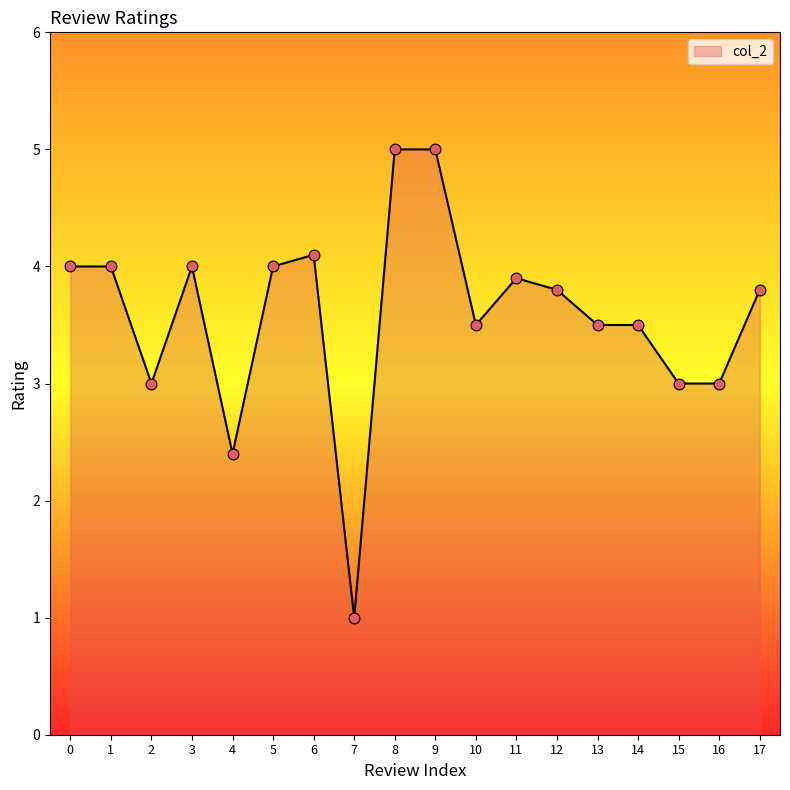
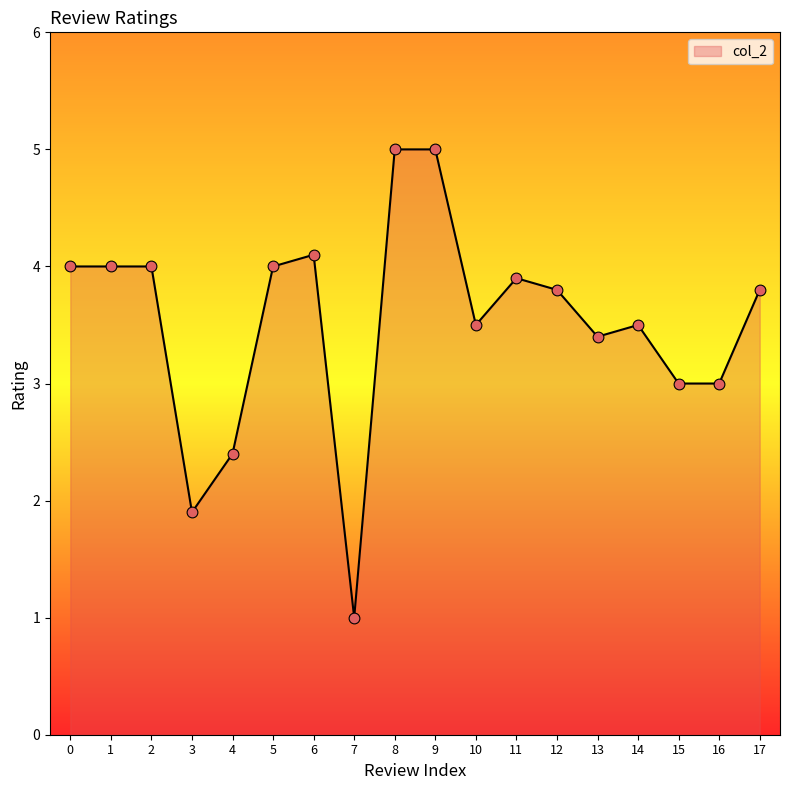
  {
    "0": 4.0,
    "1": 4.0,
-   "2": 3,
-   "3": 4.0,
+   "2": 4,
+   "3": 1.9,
    "4": 2.4,
    "5": 4.0,
    "6": 4.1,
    "7": 1.0,
    "8": 5.0,
    "9": 5.0,
    "10": 3.5,
    "11": 3.9,
    "12": 3.8,
-   "13": 3.5,
+   "13": 3.4,
    "14": 3.5,
    "15": 3.0,
    "16": 3.0,
    "17": 3.8
  }
